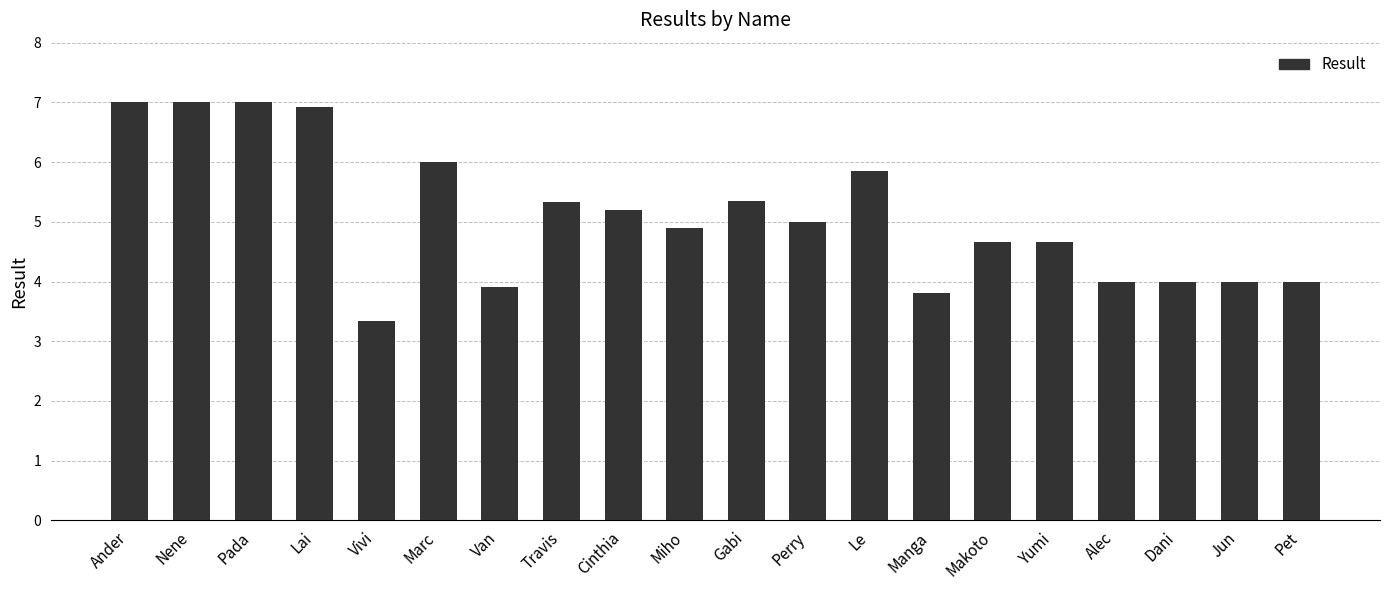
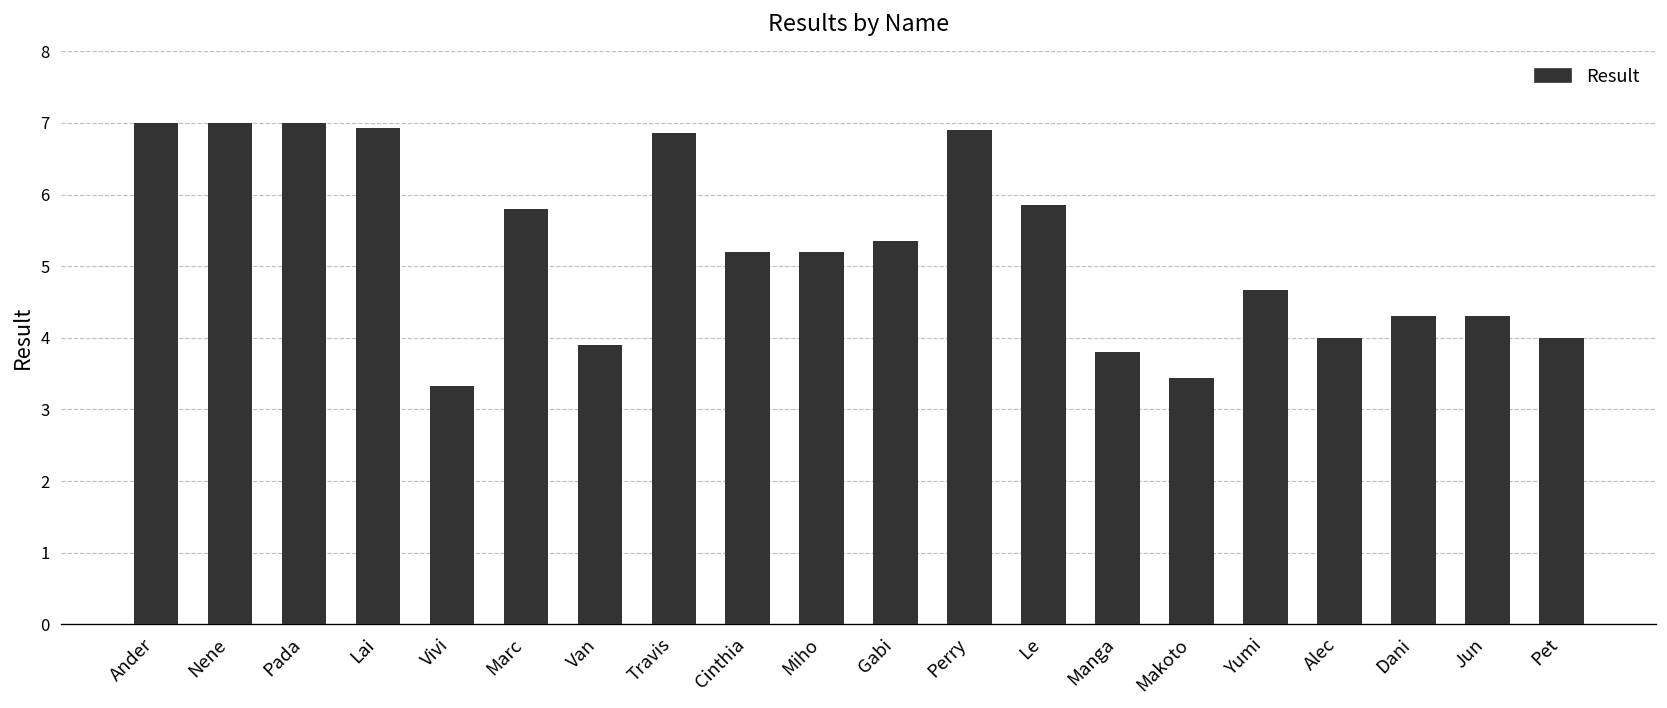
  {
    "Ander": 7.0,
    "Nene": 7.0,
    "Pada": 7.0,
    "Lai": 6.9,
    "Vivi": 3.3,
-   "Marc": 6.0,
+   "Marc": 5.8,
    "Van": 3.9,
-   "Travis": 5.3,
+   "Travis": 6.9,
    "Cinthia": 5.2,
-   "Miho": 4.9,
+   "Miho": 5.2,
    "Gabi": 5.3,
-   "Perry": 5.0,
+   "Perry": 6.9,
    "Le": 5.9,
    "Manga": 3.8,
-   "Makoto": 4.7,
+   "Makoto": 3.4,
    "Yumi": 4.7,
    "Alec": 4.0,
-   "Dani": 4.0,
-   "Jun": 4.0,
+   "Dani": 4.3,
+   "Jun": 4.3,
    "Pet": 4.0
  }
